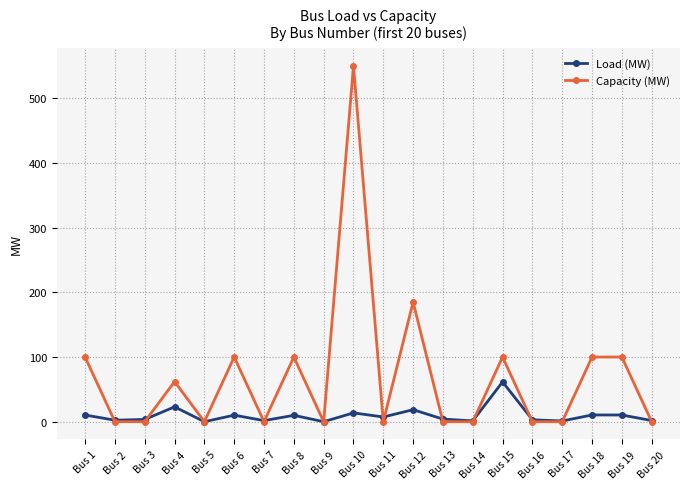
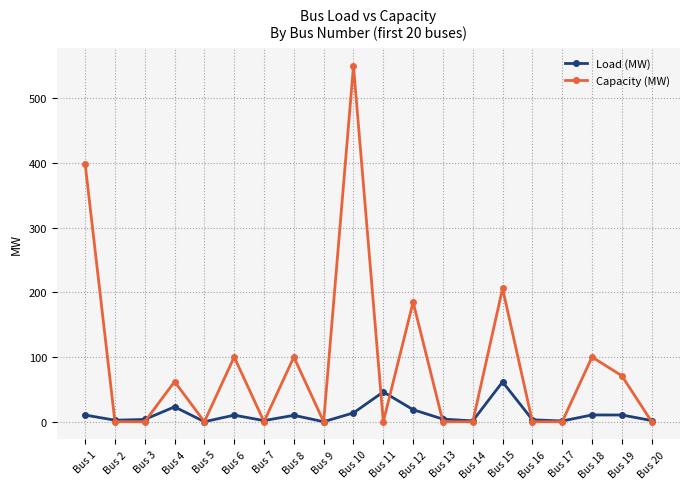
  {
    "Load (MW)": {
      "Bus 1": 10,
      "Bus 4": 20,
      "Bus 6": 10,
      "Bus 8": 10,
      "Bus 10": 10,
-     "Bus 11": 10,
+     "Bus 11": 50,
      "Bus 12": 20,
      "Bus 13": 0,
      "Bus 15": 60,
      "Bus 18": 10,
      "Bus 19": 10
    },
    "Capacity (MW)": {
-     "Bus 1": 100,
+     "Bus 1": 400,
      "Bus 4": 60,
      "Bus 6": 100,
      "Bus 8": 100,
      "Bus 10": 550,
      "Bus 11": 0,
      "Bus 12": 190,
      "Bus 13": 0,
-     "Bus 15": 100,
+     "Bus 15": 210,
      "Bus 18": 100,
-     "Bus 19": 100
+     "Bus 19": 70
    }
  }
